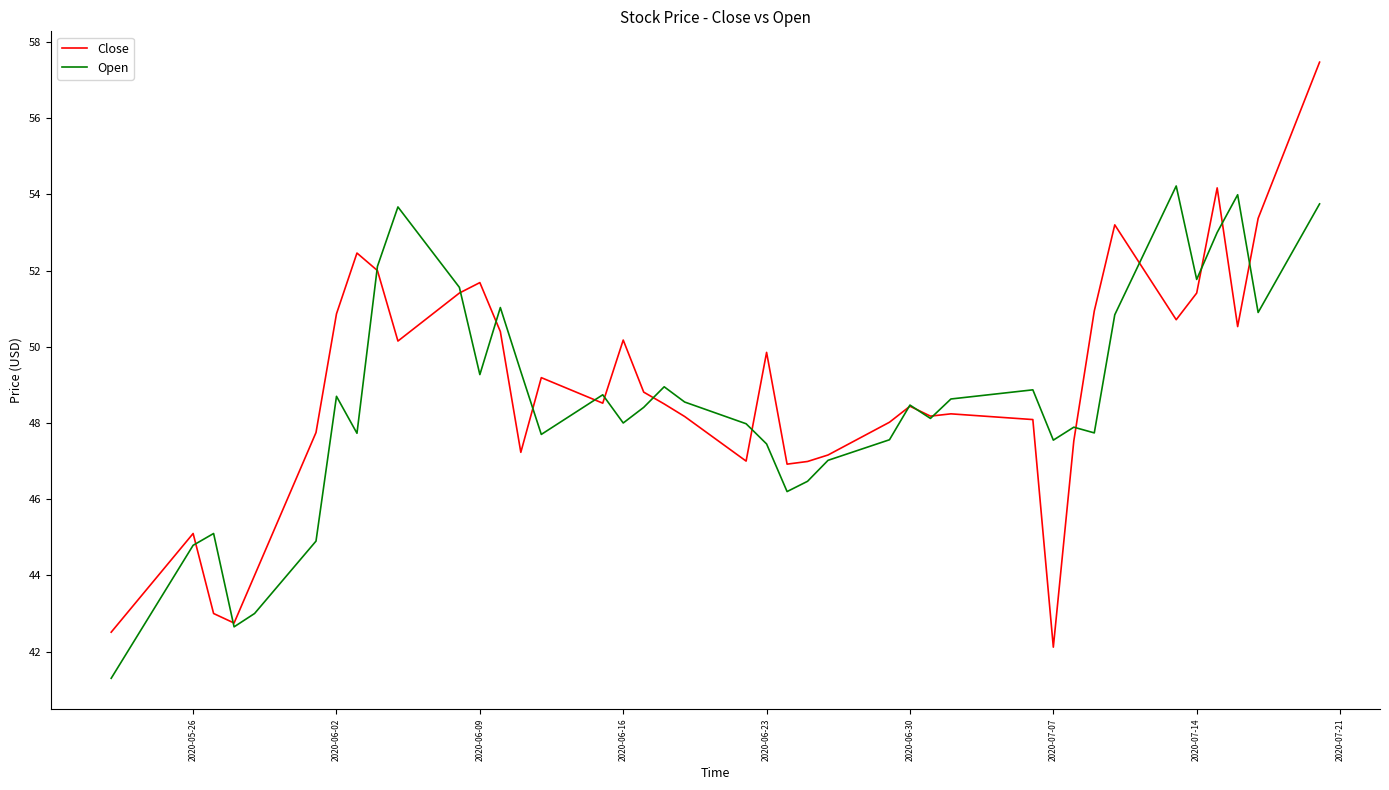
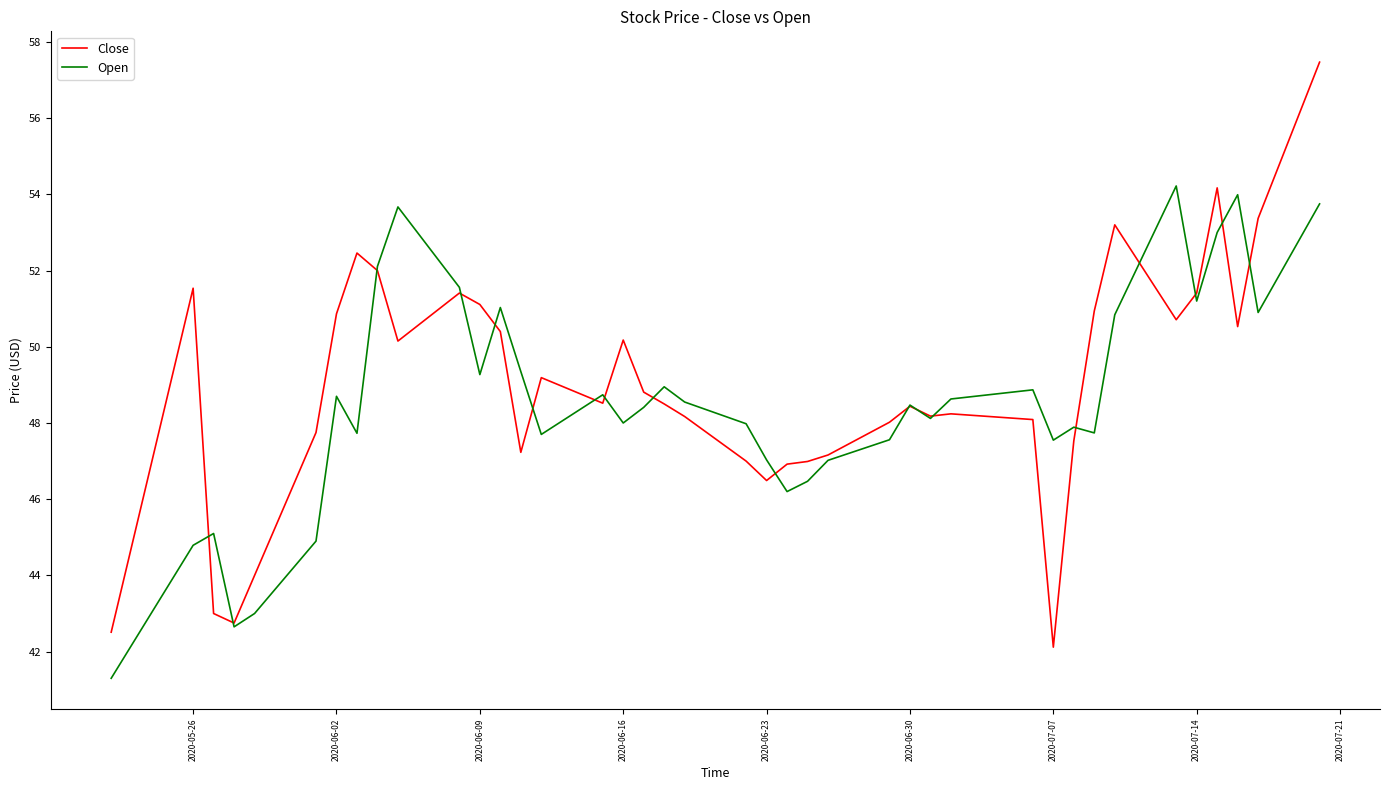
  {
    "Close": {
-     "2020-05-26": 45.1,
+     "2020-05-26": 51.5,
      "2020-06-02": 50.9,
-     "2020-06-09": 51.7,
+     "2020-06-09": 51.1,
      "2020-06-16": 50.2,
-     "2020-06-23": 49.9,
+     "2020-06-23": 46.5,
      "2020-07-07": 42.1,
      "2020-07-14": 51.4
    },
    "Open": {
      "2020-05-26": 44.8,
      "2020-06-02": 48.7,
      "2020-06-09": 49.3,
      "2020-06-16": 48.0,
-     "2020-06-23": 47.5,
+     "2020-06-23": 47.0,
      "2020-07-07": 47.5,
-     "2020-07-14": 51.8
+     "2020-07-14": 51.2
    }
  }
